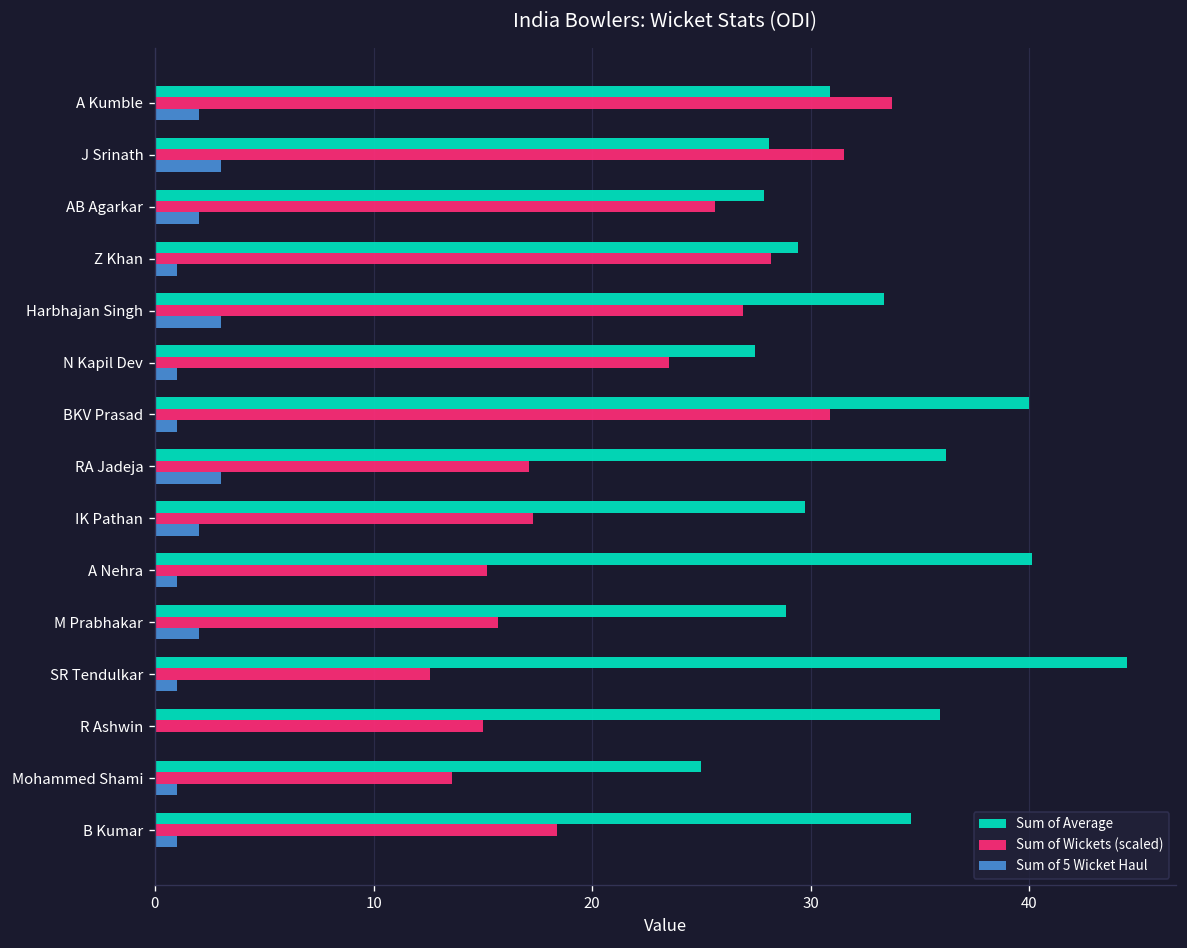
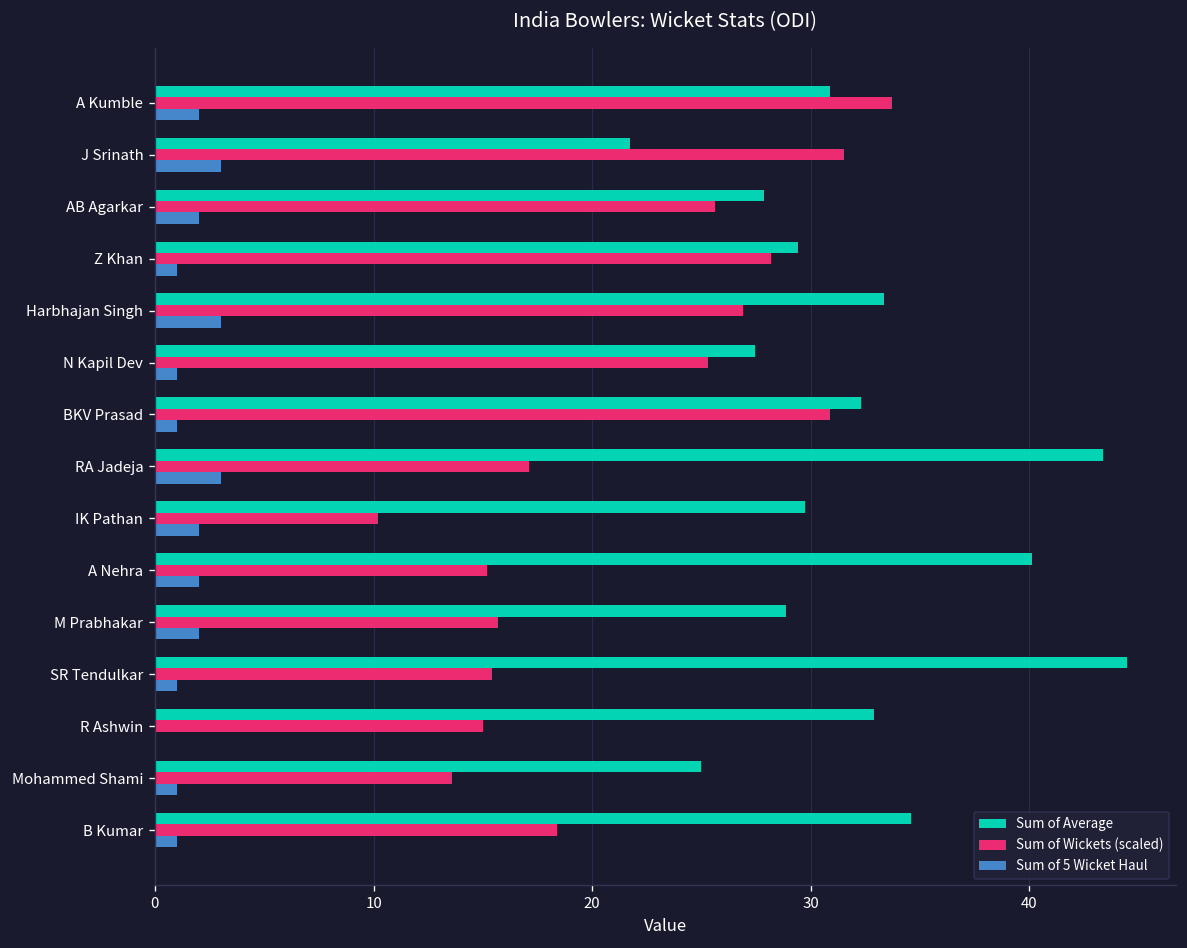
  {
    "Sum of Average": {
      "A Kumble": 30.9,
-     "J Srinath": 28.1,
+     "J Srinath": 21.7,
      "AB Agarkar": 27.9,
      "Z Khan": 29.4,
      "Harbhajan Singh": 33.4,
      "N Kapil Dev": 27.5,
-     "BKV Prasad": 40.0,
-     "RA Jadeja": 36.2,
+     "BKV Prasad": 32.3,
+     "RA Jadeja": 43.4,
      "IK Pathan": 29.7,
      "A Nehra": 40.1,
      "M Prabhakar": 28.9,
      "SR Tendulkar": 44.5,
-     "R Ashwin": 35.9,
+     "R Ashwin": 32.9,
      "Mohammed Shami": 25.0,
      "B Kumar": 34.6
    },
    "Sum of Wickets (scaled)": {
      "A Kumble": 33.7,
      "J Srinath": 31.5,
      "AB Agarkar": 25.6,
      "Z Khan": 28.2,
      "Harbhajan Singh": 26.9,
-     "N Kapil Dev": 23.5,
+     "N Kapil Dev": 25.3,
      "BKV Prasad": 30.9,
      "RA Jadeja": 17.1,
-     "IK Pathan": 17.3,
+     "IK Pathan": 10.2,
      "A Nehra": 15.2,
      "M Prabhakar": 15.7,
-     "SR Tendulkar": 12.6,
+     "SR Tendulkar": 15.4,
      "R Ashwin": 15.0,
      "Mohammed Shami": 13.6,
      "B Kumar": 18.4
    },
    "Sum of 5 Wicket Haul": {
      "A Kumble": 2,
      "J Srinath": 3,
      "AB Agarkar": 2,
      "Z Khan": 1,
      "Harbhajan Singh": 3,
      "N Kapil Dev": 1,
      "BKV Prasad": 1,
      "RA Jadeja": 3,
      "IK Pathan": 2,
-     "A Nehra": 1,
+     "A Nehra": 2,
      "M Prabhakar": 2,
      "SR Tendulkar": 1,
      "R Ashwin": 0,
      "Mohammed Shami": 1,
      "B Kumar": 1
    }
  }
